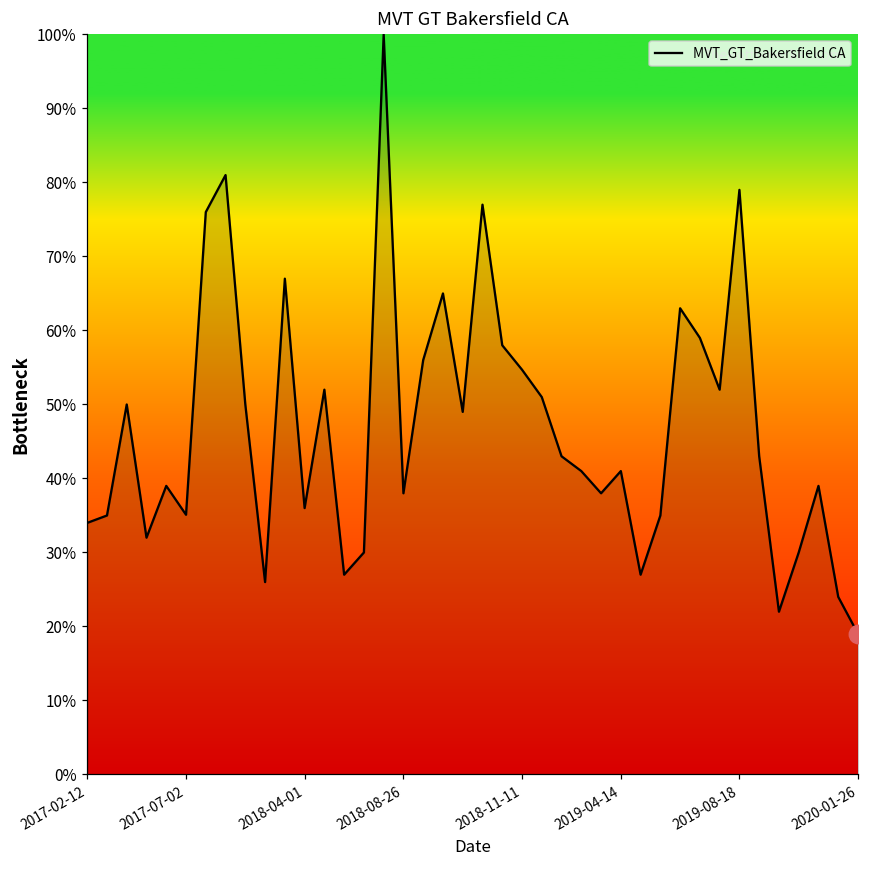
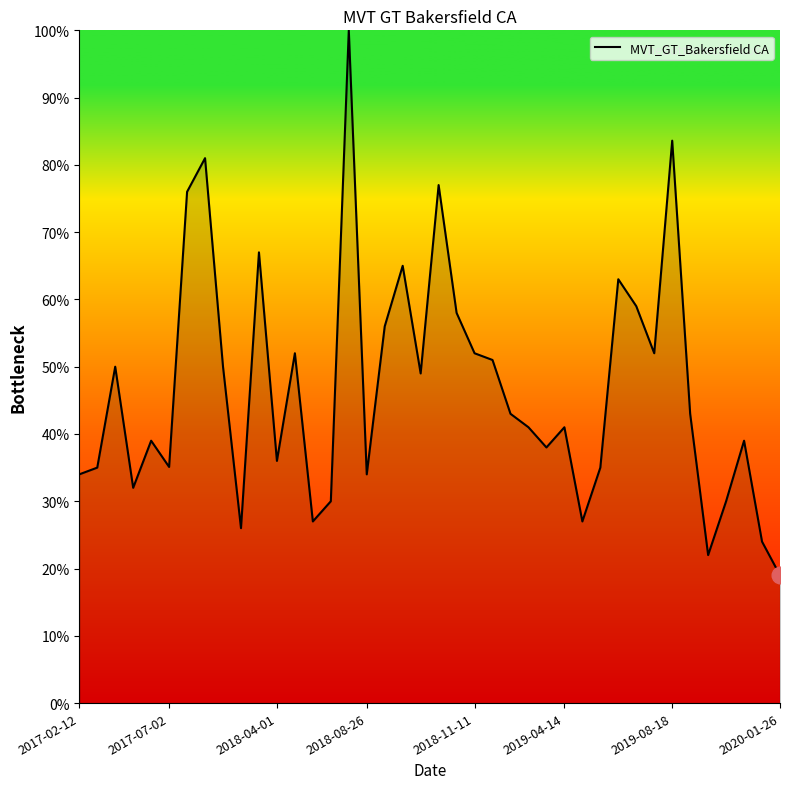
  {
    "MVT_GT_Bakersfield CA": {
      "2017-02-12": "34%",
      "2017-07-02": "35%",
      "2018-04-01": "36%",
-     "2018-08-26": "38%",
-     "2018-11-11": "55%",
+     "2018-08-26": "34%",
+     "2018-11-11": "52%",
      "2019-04-14": "41%",
-     "2019-08-18": "79%"
+     "2019-08-18": "84%"
    }
  }
